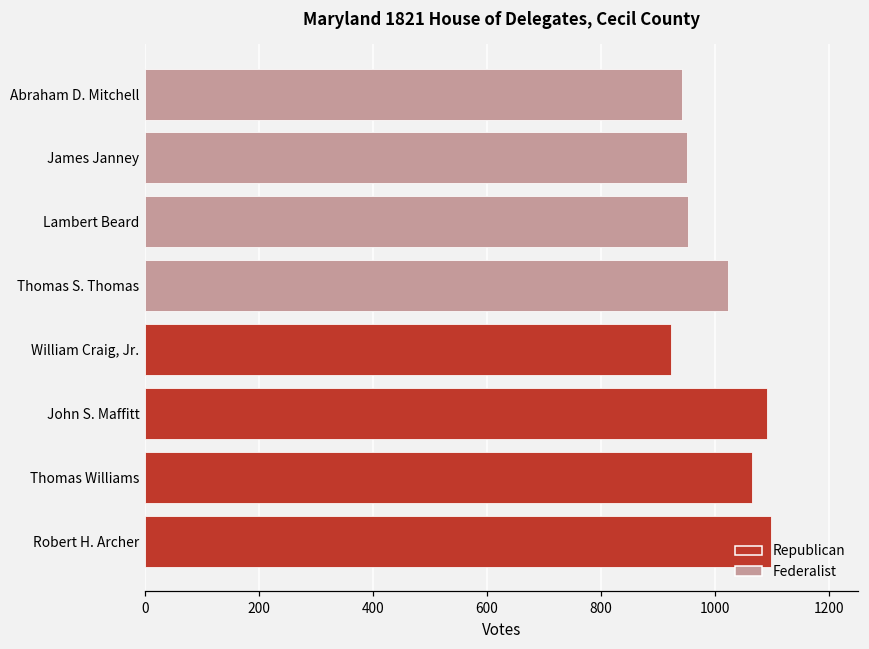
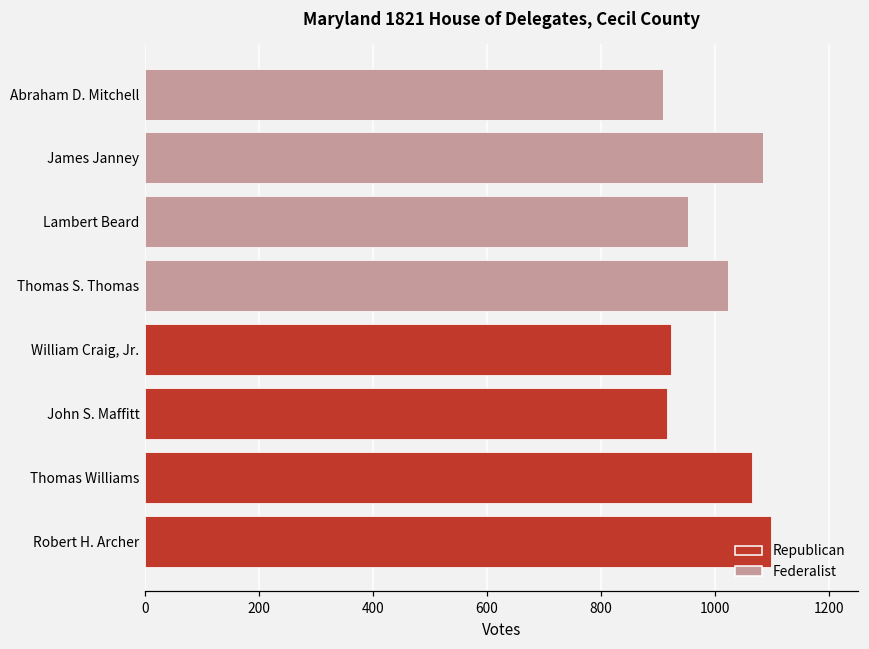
  {
-   "Abraham D. Mitchell": 940,
-   "James Janney": 950,
+   "Abraham D. Mitchell": 910,
+   "James Janney": 1080,
    "Lambert Beard": 950,
    "Thomas S. Thomas": 1020,
    "William Craig, Jr.": 920,
-   "John S. Maffitt": 1090,
+   "John S. Maffitt": 920,
    "Thomas Williams": 1070,
    "Robert H. Archer": 1100
  }
